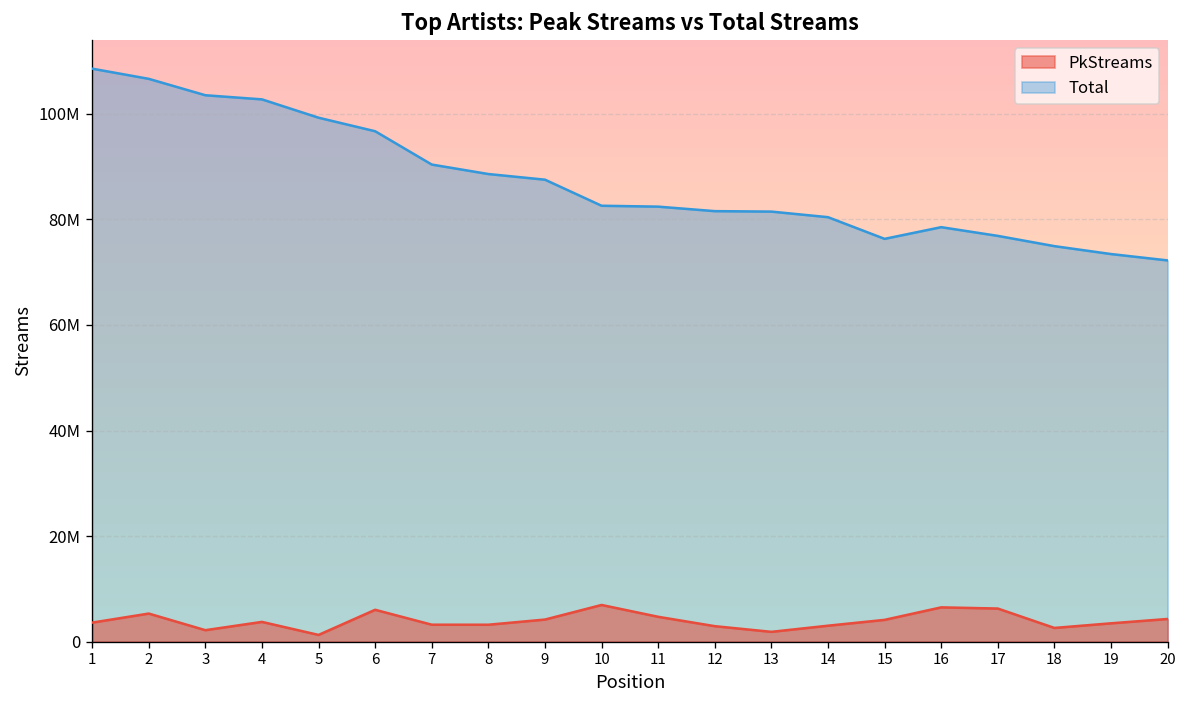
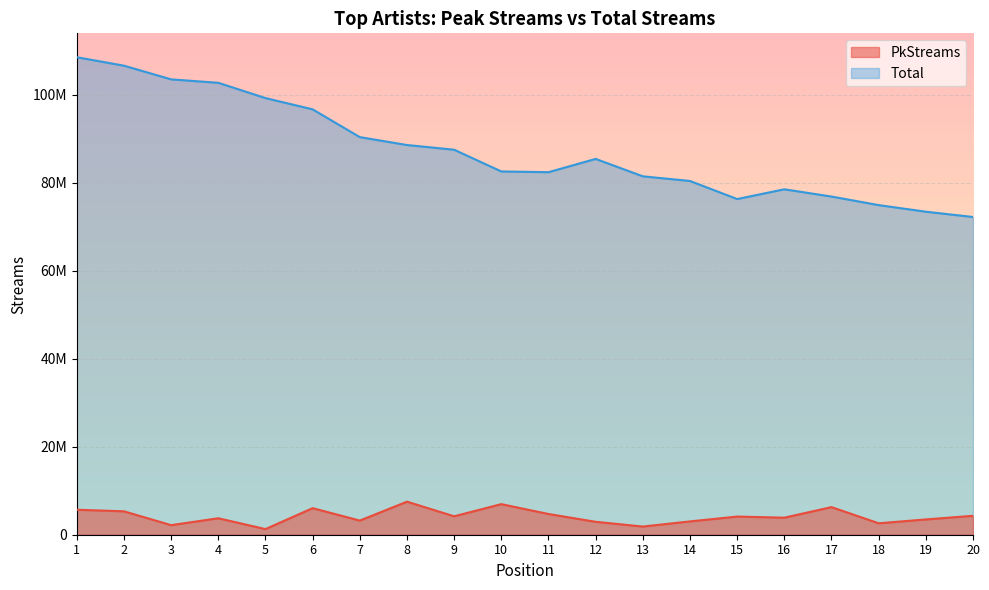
  {
    "PkStreams": {
-     "1": 4000000,
+     "1": 6000000,
      "2": 5000000,
      "3": 2000000,
      "4": 4000000,
      "5": 1000000,
      "6": 6000000,
      "7": 3000000,
-     "8": 3000000,
+     "8": 8000000,
      "9": 4000000,
      "10": 7000000,
      "11": 5000000,
      "12": 3000000,
      "13": 2000000,
      "14": 3000000,
      "15": 4000000,
-     "16": 7000000,
+     "16": 4000000,
      "17": 6000000,
      "18": 3000000,
      "19": 3000000,
      "20": 4000000
    },
    "Total": {
      "1": 109000000,
      "2": 107000000,
      "3": 104000000,
      "4": 103000000,
      "5": 99000000,
      "6": 97000000,
      "7": 90000000,
      "8": 89000000,
      "9": 88000000,
      "10": 83000000,
      "11": 82000000,
-     "12": 82000000,
+     "12": 85000000,
      "13": 81000000,
      "14": 80000000,
      "15": 76000000,
      "16": 79000000,
      "17": 77000000,
      "18": 75000000,
      "19": 73000000,
      "20": 72000000
    }
  }
